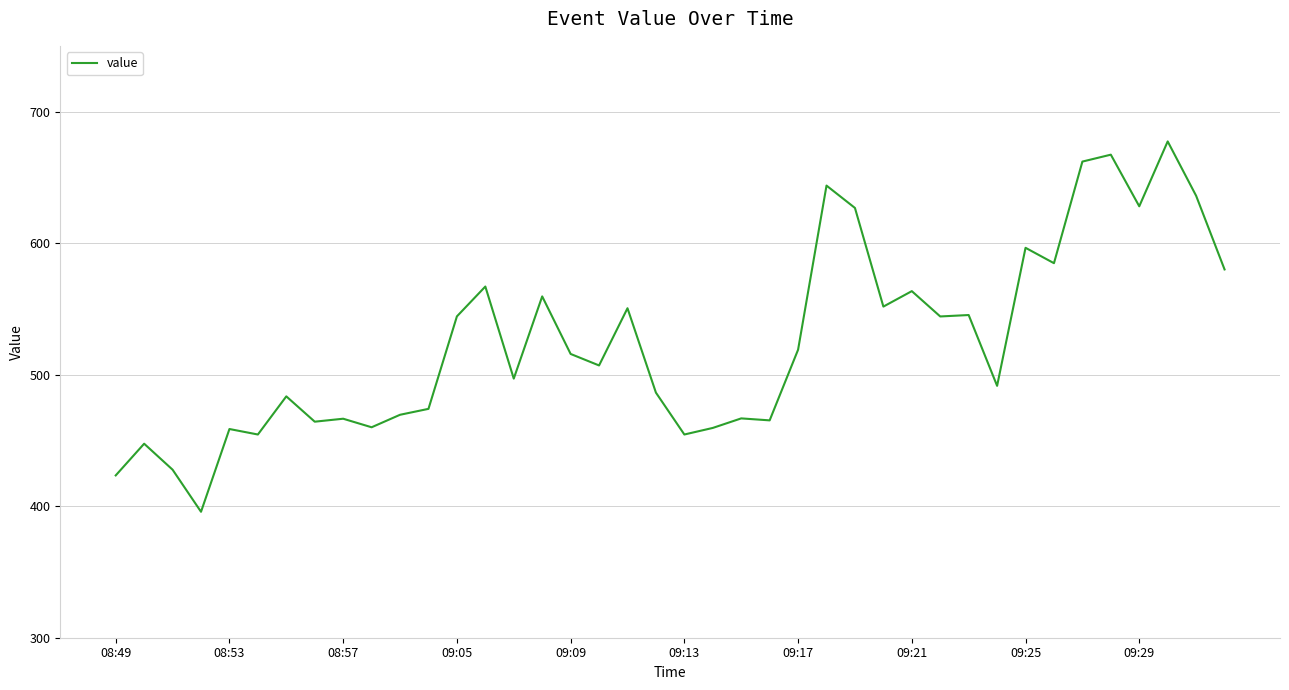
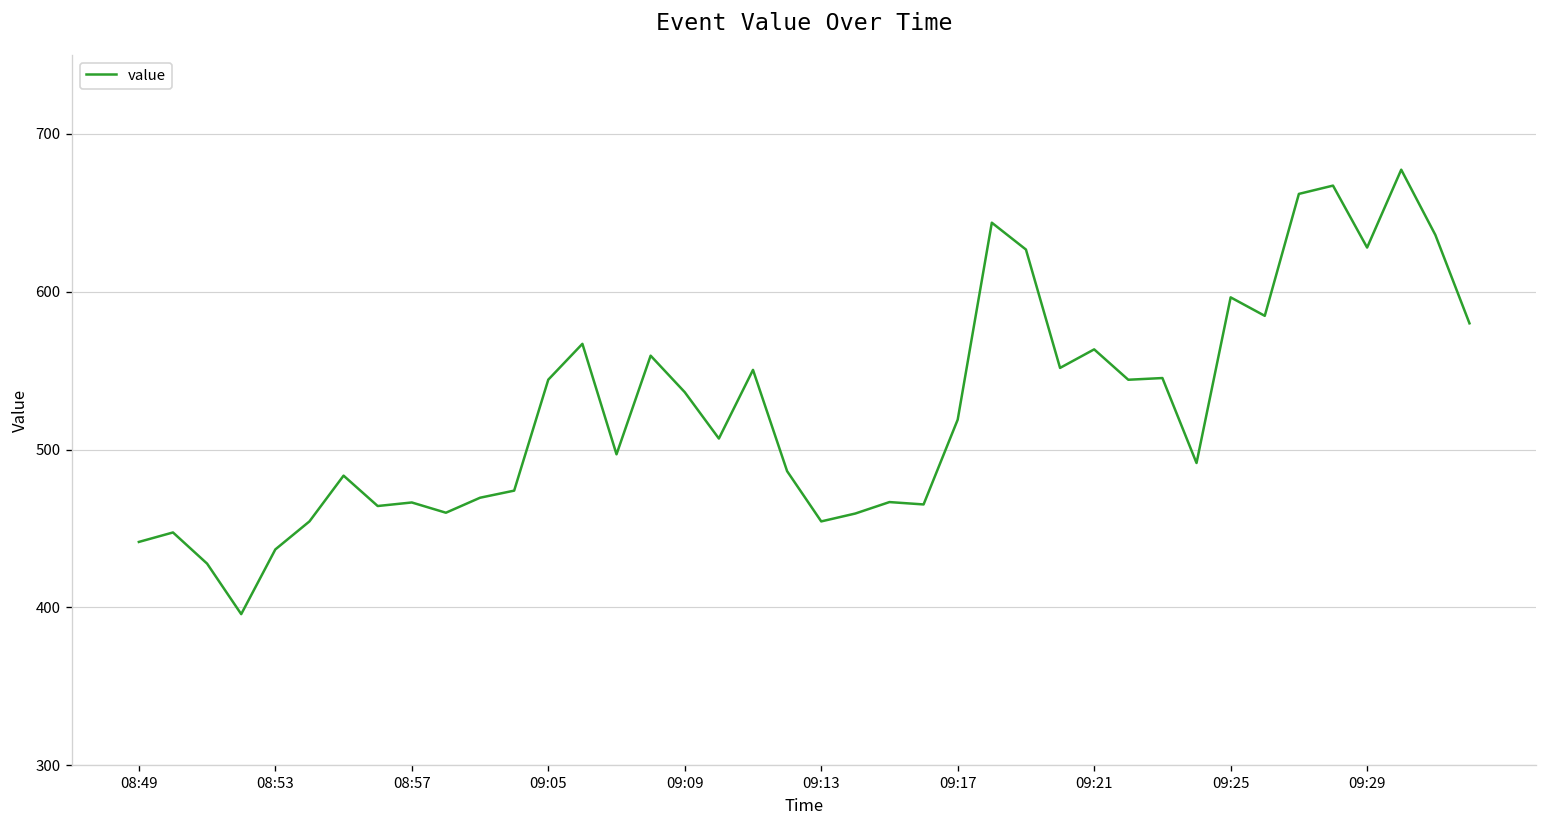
  {
-   "08:49": 423,
-   "08:53": 459,
+   "08:49": 442,
+   "08:53": 437,
    "08:57": 467,
    "09:05": 544,
-   "09:09": 516,
+   "09:09": 536,
    "09:13": 455,
    "09:17": 519,
    "09:21": 564,
    "09:25": 596,
    "09:29": 628
  }
